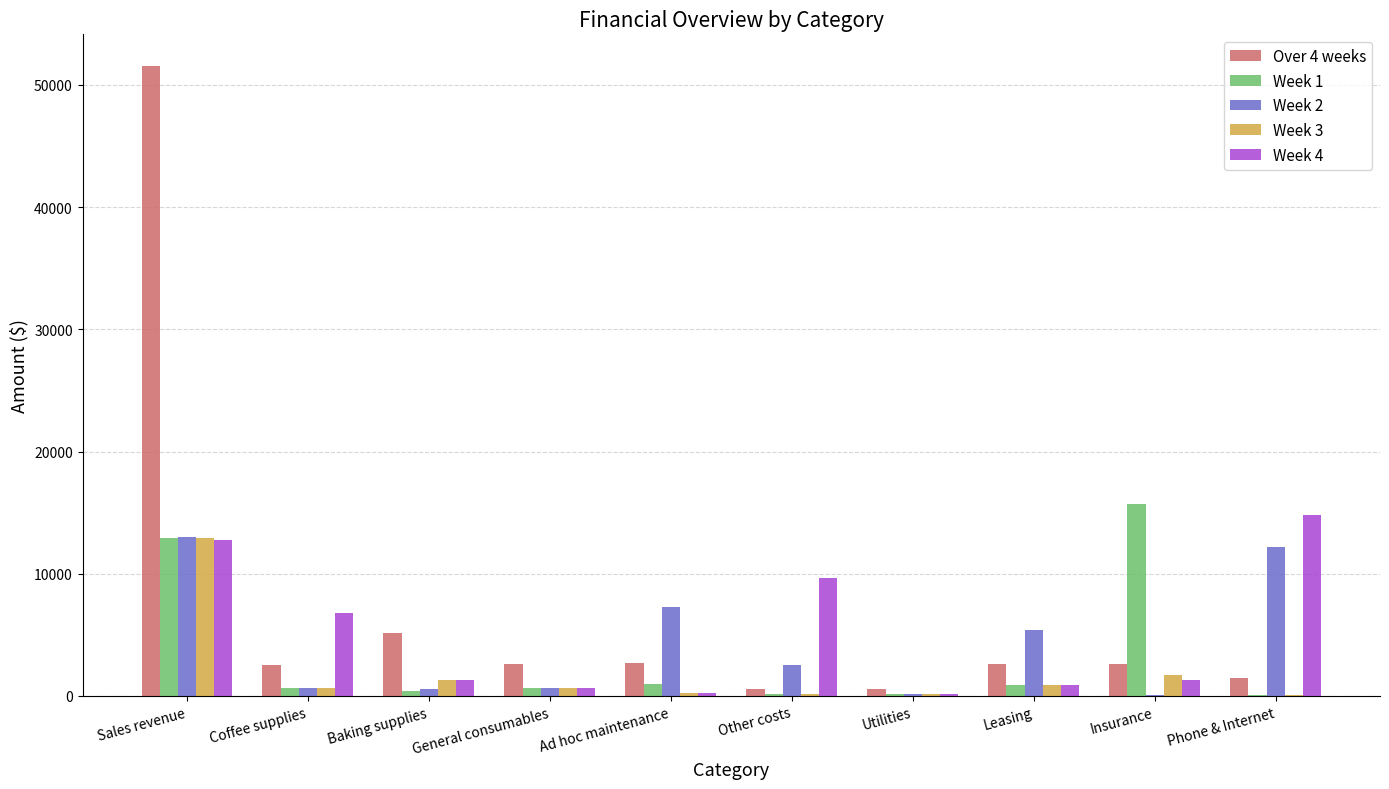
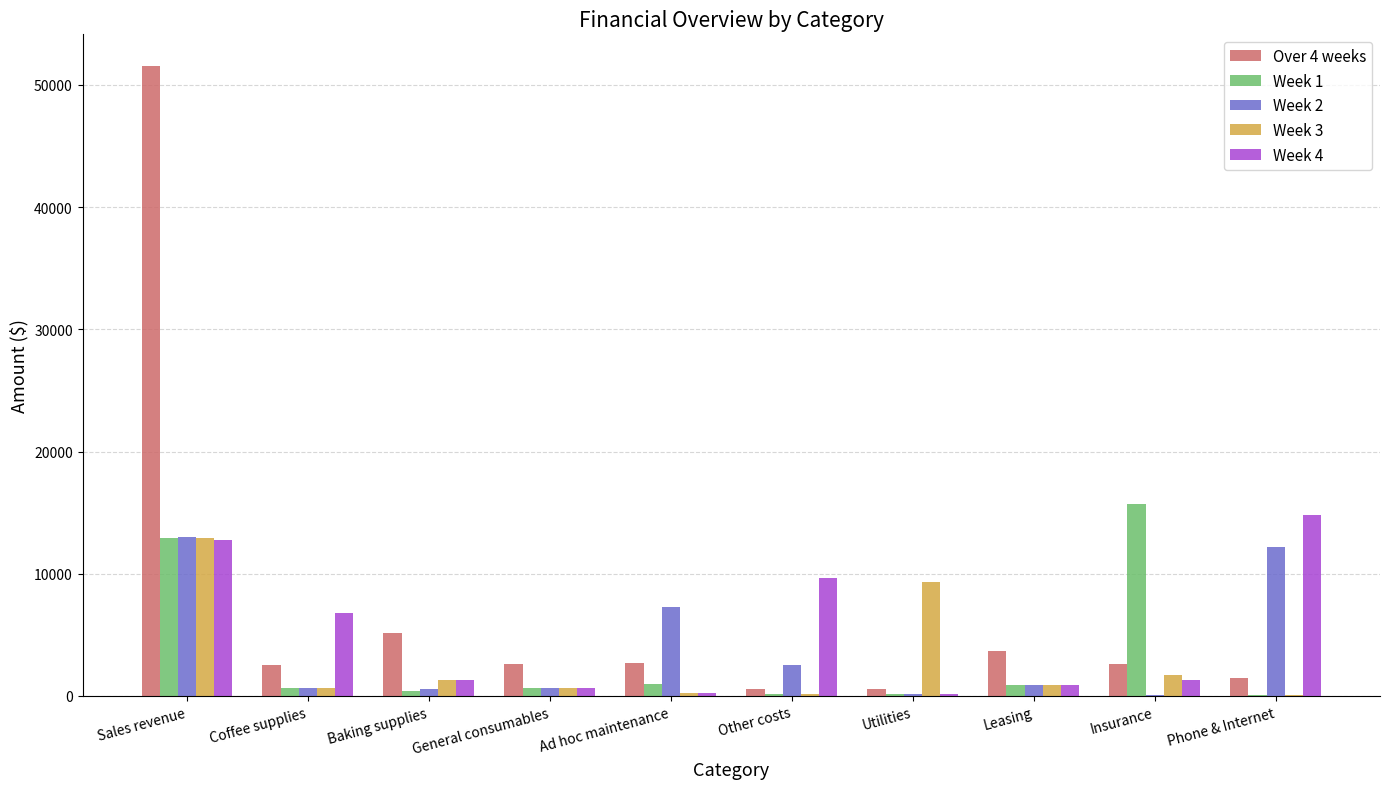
  {
    "Over 4 weeks": {
      "Sales revenue": 51600,
      "Coffee supplies": 2600,
      "Baking supplies": 5200,
      "General consumables": 2600,
      "Ad hoc maintenance": 2700,
      "Other costs": 600,
      "Utilities": 600,
-     "Leasing": 2600,
+     "Leasing": 3700,
      "Insurance": 2600,
      "Phone & Internet": 1400
    },
    "Week 1": {
      "Sales revenue": 12900,
      "Coffee supplies": 600,
      "Baking supplies": 400,
      "General consumables": 600,
      "Ad hoc maintenance": 1000,
      "Leasing": 900,
      "Insurance": 15700
    },
    "Week 2": {
      "Sales revenue": 13000,
      "Coffee supplies": 600,
      "Baking supplies": 600,
      "General consumables": 600,
      "Ad hoc maintenance": 7300,
      "Other costs": 2500,
-     "Leasing": 5400,
+     "Leasing": 900,
      "Phone & Internet": 12200
    },
    "Week 3": {
      "Sales revenue": 12900,
      "Coffee supplies": 600,
      "Baking supplies": 1300,
      "General consumables": 600,
      "Ad hoc maintenance": 200,
-     "Utilities": 100,
+     "Utilities": 9300,
      "Leasing": 900,
      "Insurance": 1700
    },
    "Week 4": {
      "Sales revenue": 12700,
      "Coffee supplies": 6800,
      "Baking supplies": 1300,
      "General consumables": 600,
      "Ad hoc maintenance": 300,
      "Other costs": 9700,
      "Leasing": 900,
      "Insurance": 1300,
      "Phone & Internet": 14800
    }
  }
